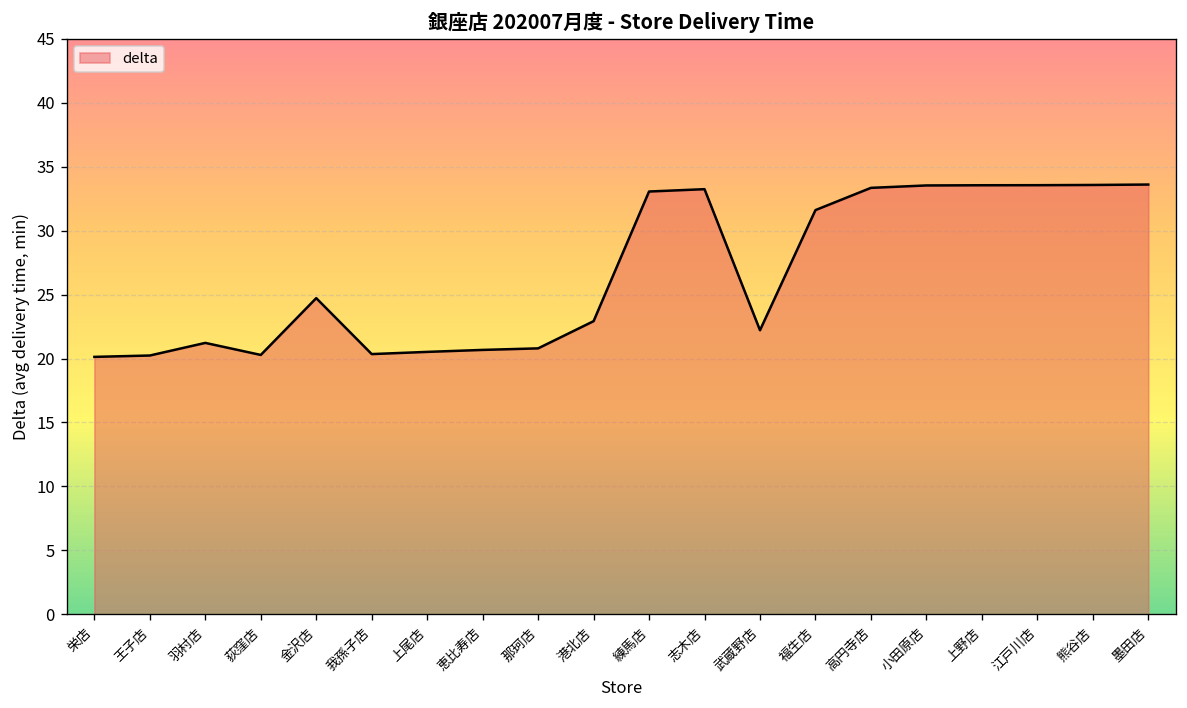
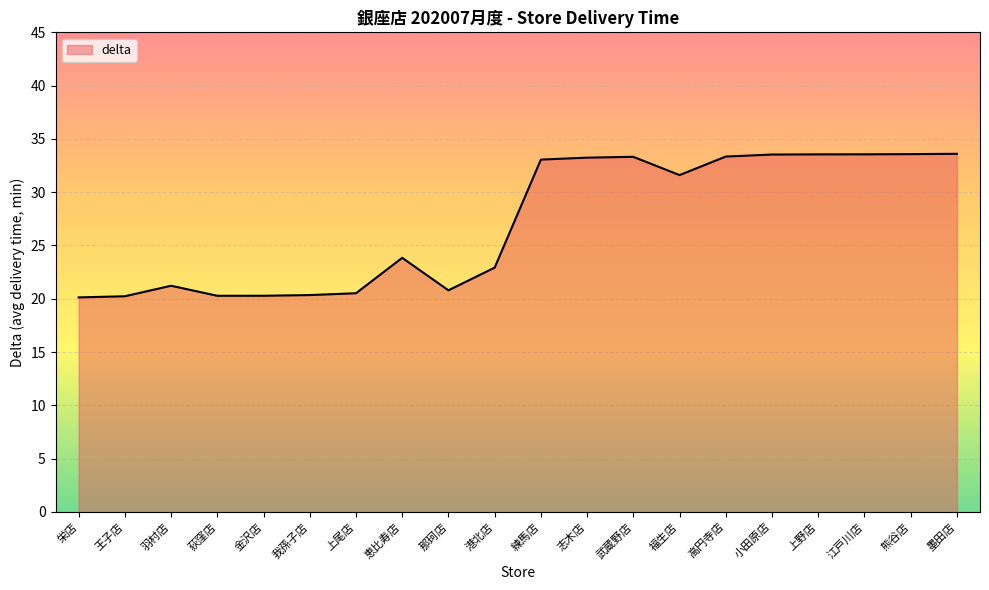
  {
    "栄店": 20.1,
    "王子店": 20.2,
    "羽村店": 21.2,
    "荻窪店": 20.3,
-   "金沢店": 24.7,
+   "金沢店": 20.3,
    "我孫子店": 20.3,
    "上尾店": 20.5,
-   "恵比寿店": 20.7,
+   "恵比寿店": 23.8,
    "那珂店": 20.8,
    "港北店": 22.9,
    "練馬店": 33.1,
    "志木店": 33.2,
-   "武蔵野店": 22.2,
+   "武蔵野店": 33.3,
    "福生店": 31.6,
    "高円寺店": 33.3,
    "小田原店": 33.5,
    "上野店": 33.5,
    "江戸川店": 33.6,
    "熊谷店": 33.6,
    "墨田店": 33.6
  }
